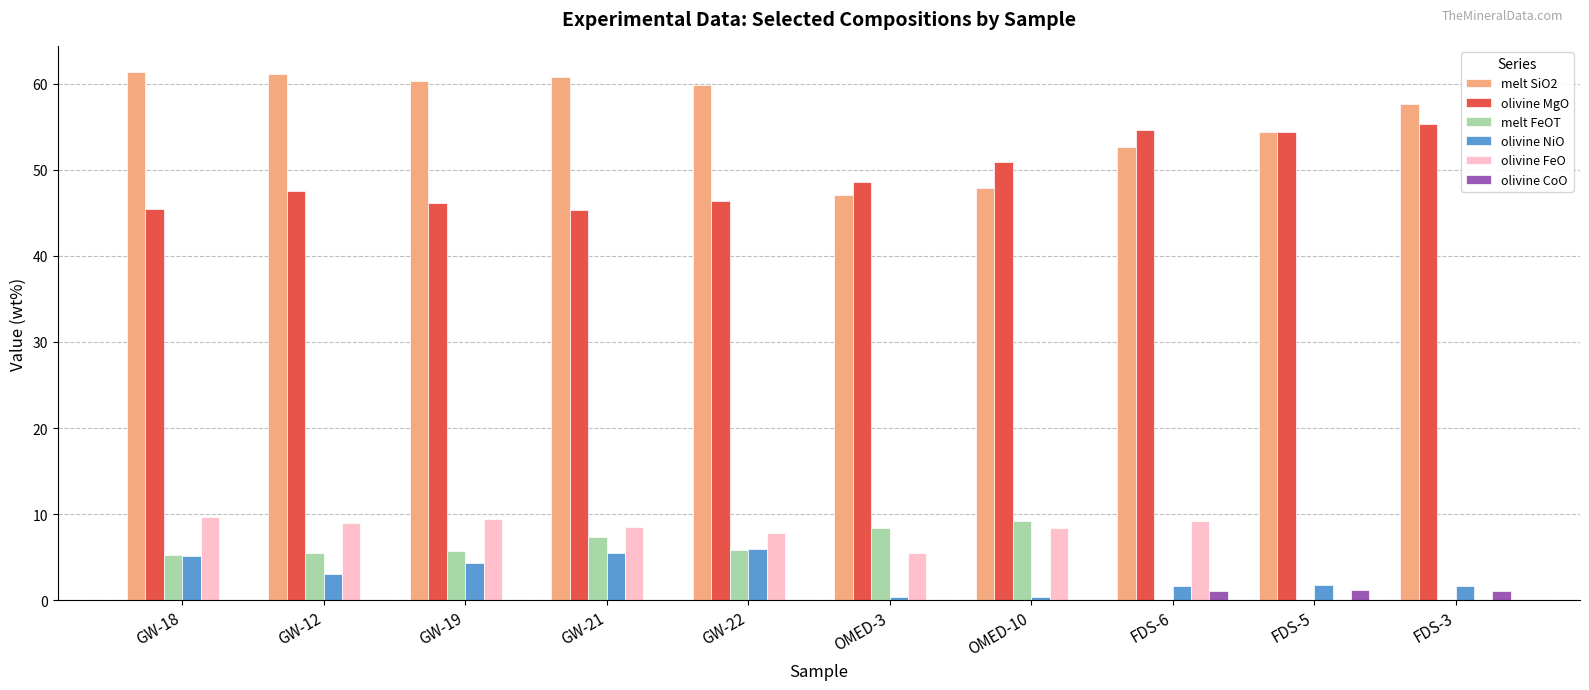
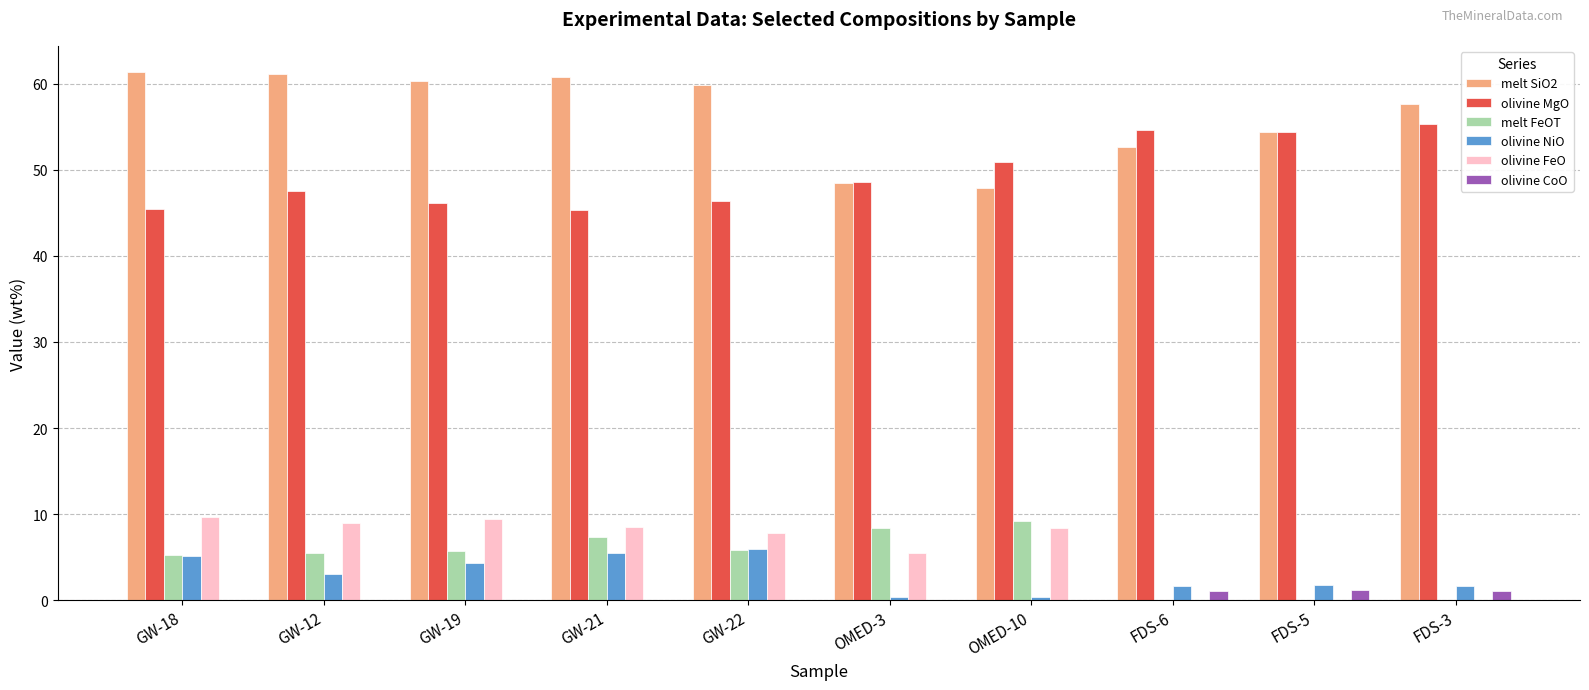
  {
    "melt SiO2": {
      "GW-18": 61,
      "GW-12": 61,
      "GW-19": 60,
      "GW-21": 61,
      "GW-22": 60,
-     "OMED-3": 47,
+     "OMED-3": 48,
      "OMED-10": 48,
      "FDS-6": 53,
      "FDS-5": 54,
      "FDS-3": 58
    },
    "olivine MgO": {
      "GW-18": 45,
      "GW-12": 48,
      "GW-19": 46,
      "GW-21": 45,
      "GW-22": 46,
      "OMED-3": 49,
      "OMED-10": 51,
      "FDS-6": 55,
      "FDS-5": 54,
      "FDS-3": 55
    },
    "melt FeOT": {
      "GW-18": 5,
      "GW-12": 5,
      "GW-19": 6,
      "GW-21": 7,
      "GW-22": 6,
      "OMED-3": 8,
      "OMED-10": 9,
      "FDS-6": 0,
      "FDS-5": 0,
      "FDS-3": 0
    },
    "olivine NiO": {
      "GW-18": 5,
      "GW-12": 3,
      "GW-19": 4,
      "GW-21": 5,
      "GW-22": 6,
      "OMED-3": 0,
      "OMED-10": 0,
      "FDS-6": 2,
      "FDS-5": 2,
      "FDS-3": 2
    },
    "olivine FeO": {
      "GW-18": 10,
      "GW-12": 9,
      "GW-19": 9,
      "GW-21": 8,
      "GW-22": 8,
      "OMED-3": 5,
      "OMED-10": 8,
-     "FDS-6": 9,
+     "FDS-6": 0,
      "FDS-5": 0,
      "FDS-3": 0
    },
    "olivine CoO": {
      "GW-18": 0,
      "GW-12": 0,
      "GW-19": 0,
      "GW-21": 0,
      "GW-22": 0,
      "OMED-3": 0,
      "OMED-10": 0,
      "FDS-6": 1,
      "FDS-5": 1,
      "FDS-3": 1
    }
  }
